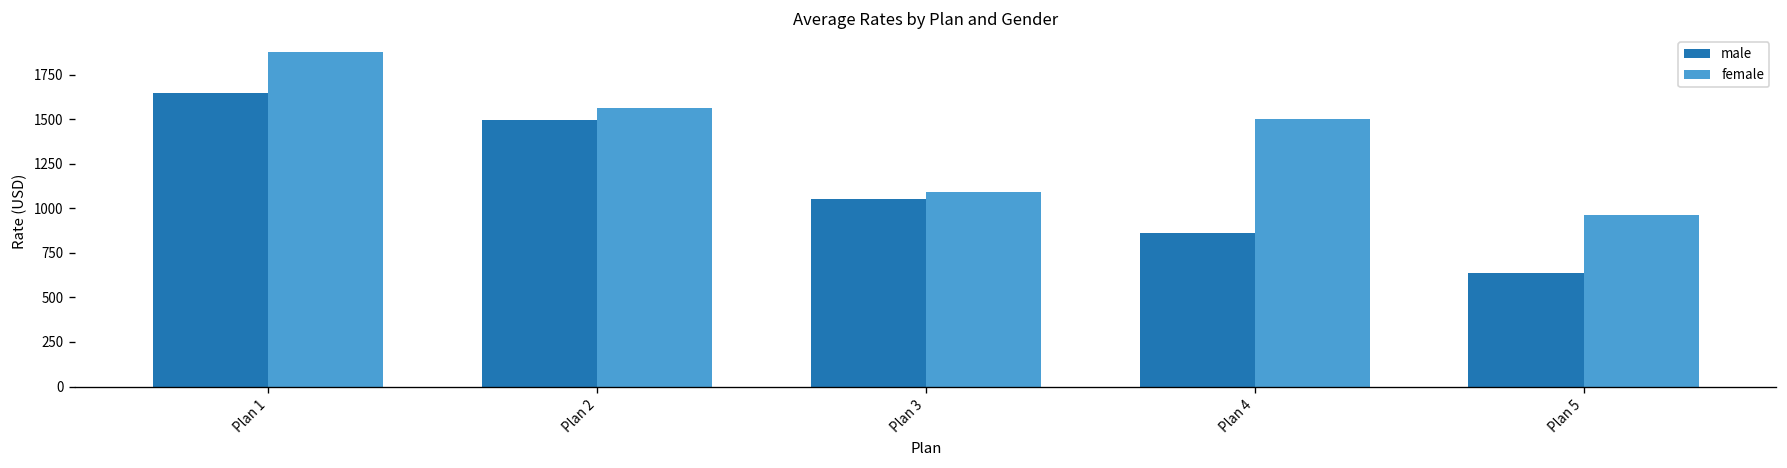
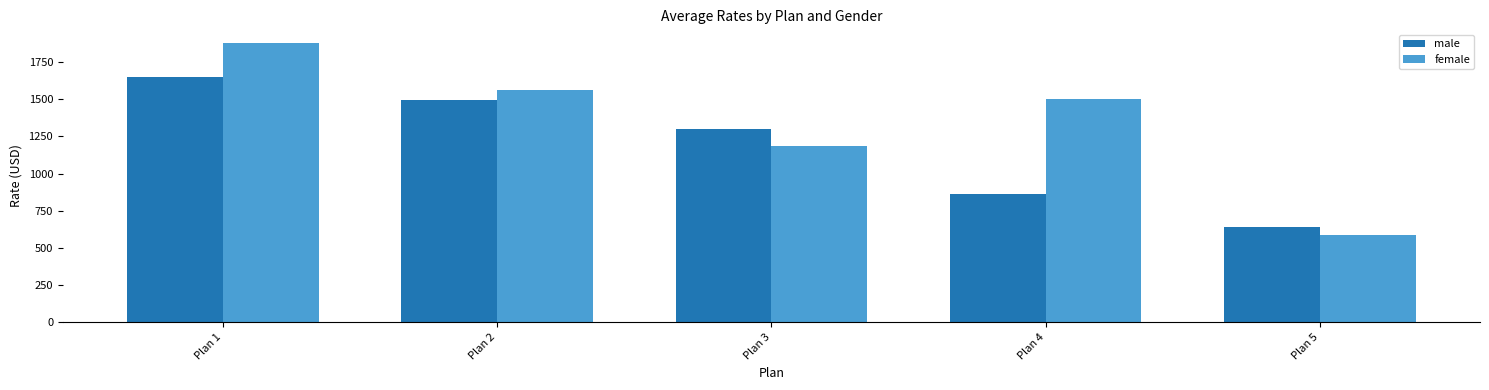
  {
    "male": {
      "Plan 1": 1650,
      "Plan 2": 1500,
-     "Plan 3": 1050,
+     "Plan 3": 1300,
      "Plan 4": 860,
      "Plan 5": 640
    },
    "female": {
      "Plan 1": 1880,
      "Plan 2": 1560,
-     "Plan 3": 1090,
+     "Plan 3": 1190,
      "Plan 4": 1500,
-     "Plan 5": 960
+     "Plan 5": 580
    }
  }
